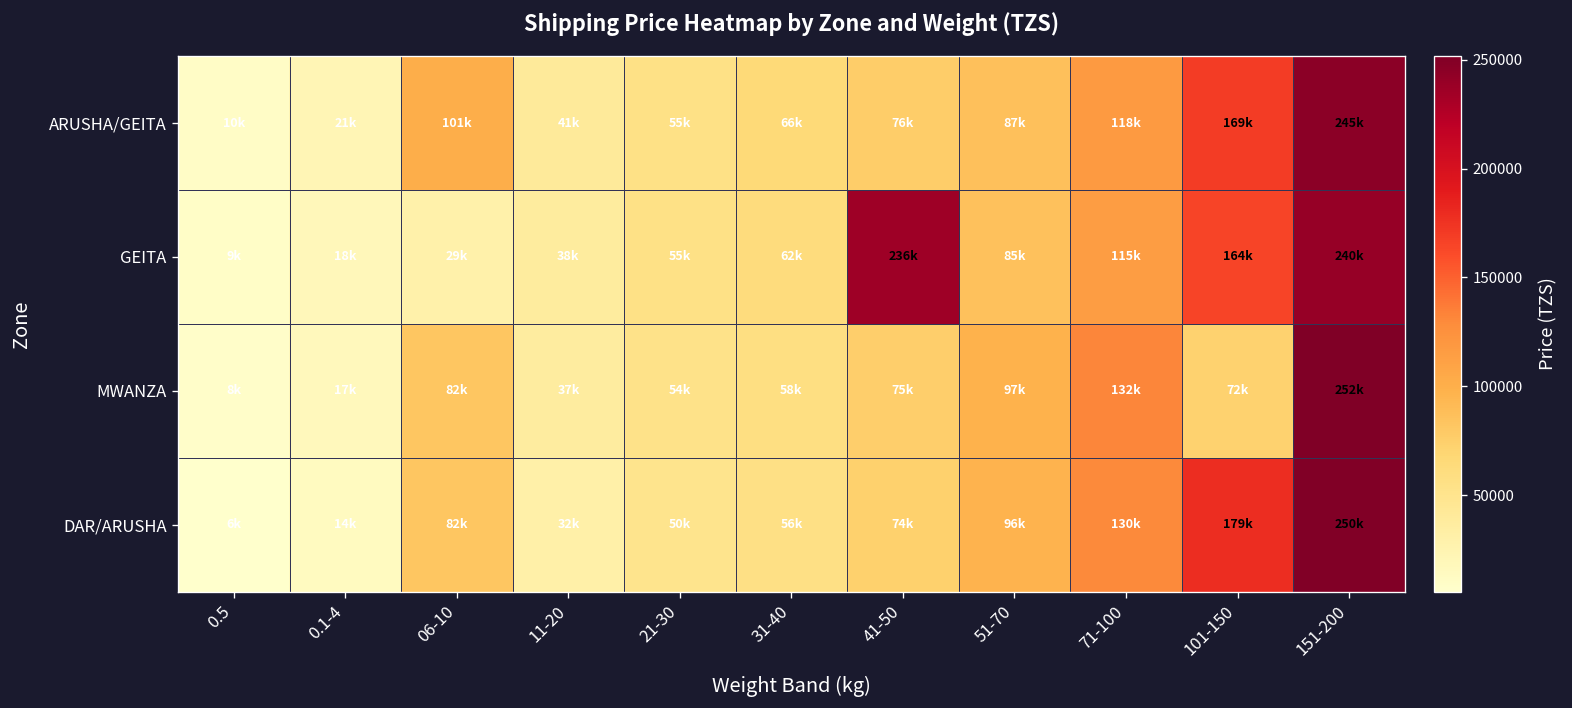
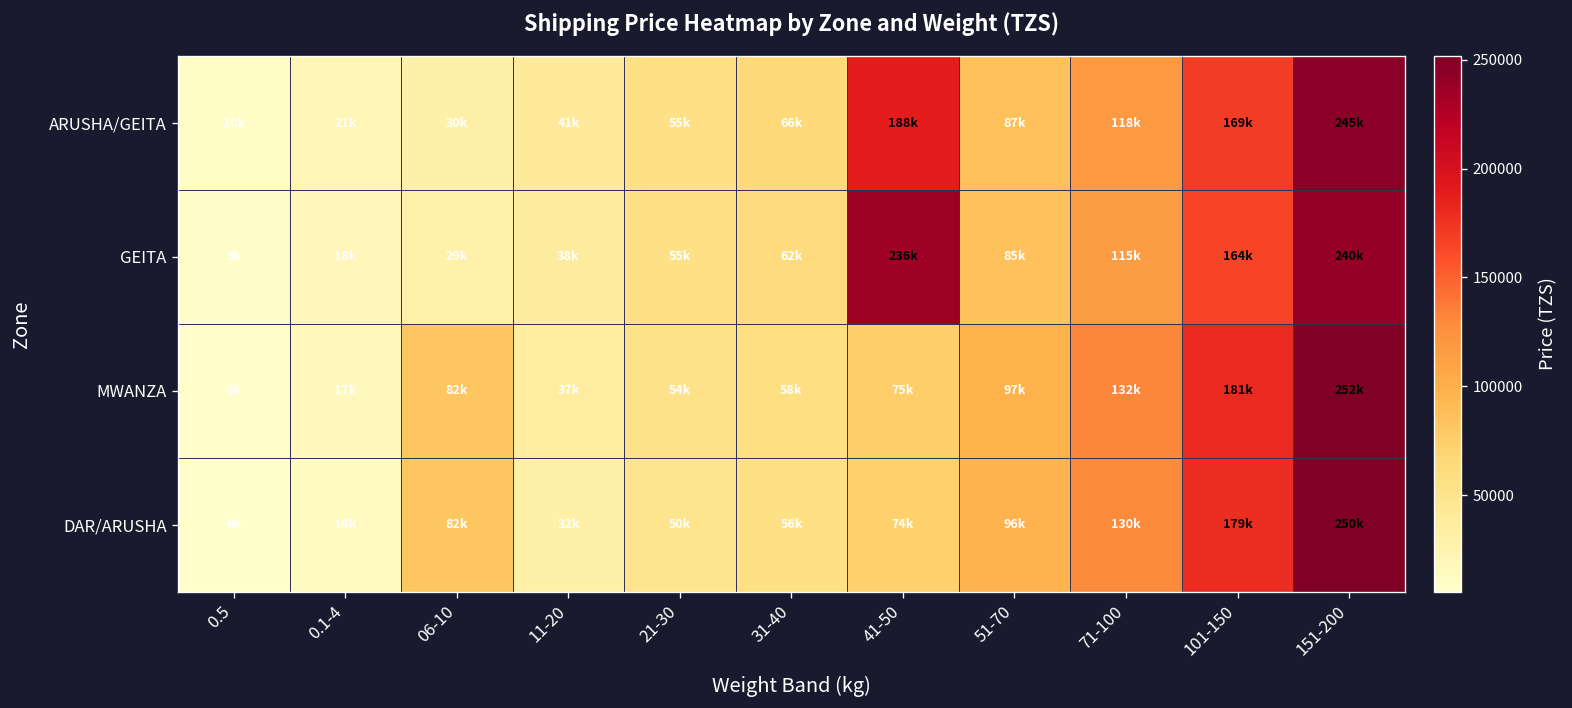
  {
    "ARUSHA/GEITA": {
      "0.5": "10k",
      "0.1-4": "21k",
-     "06-10": "101k",
+     "06-10": "30k",
      "11-20": "41k",
      "21-30": "55k",
      "31-40": "66k",
-     "41-50": "76k",
+     "41-50": "188k",
      "51-70": "87k",
      "71-100": "118k",
      "101-150": "169k",
      "151-200": "245k"
    },
    "GEITA": {
      "0.5": "9k",
      "0.1-4": "18k",
      "06-10": "29k",
      "11-20": "38k",
      "21-30": "55k",
      "31-40": "62k",
      "41-50": "236k",
      "51-70": "85k",
      "71-100": "115k",
      "101-150": "164k",
      "151-200": "240k"
    },
    "MWANZA": {
      "0.5": "8k",
      "0.1-4": "17k",
      "06-10": "82k",
      "11-20": "37k",
      "21-30": "54k",
      "31-40": "58k",
      "41-50": "75k",
      "51-70": "97k",
      "71-100": "132k",
-     "101-150": "72k",
+     "101-150": "181k",
      "151-200": "252k"
    },
    "DAR/ARUSHA": {
      "0.5": "6k",
      "0.1-4": "14k",
      "06-10": "82k",
      "11-20": "32k",
      "21-30": "50k",
      "31-40": "56k",
      "41-50": "74k",
      "51-70": "96k",
      "71-100": "130k",
      "101-150": "179k",
      "151-200": "250k"
    }
  }
